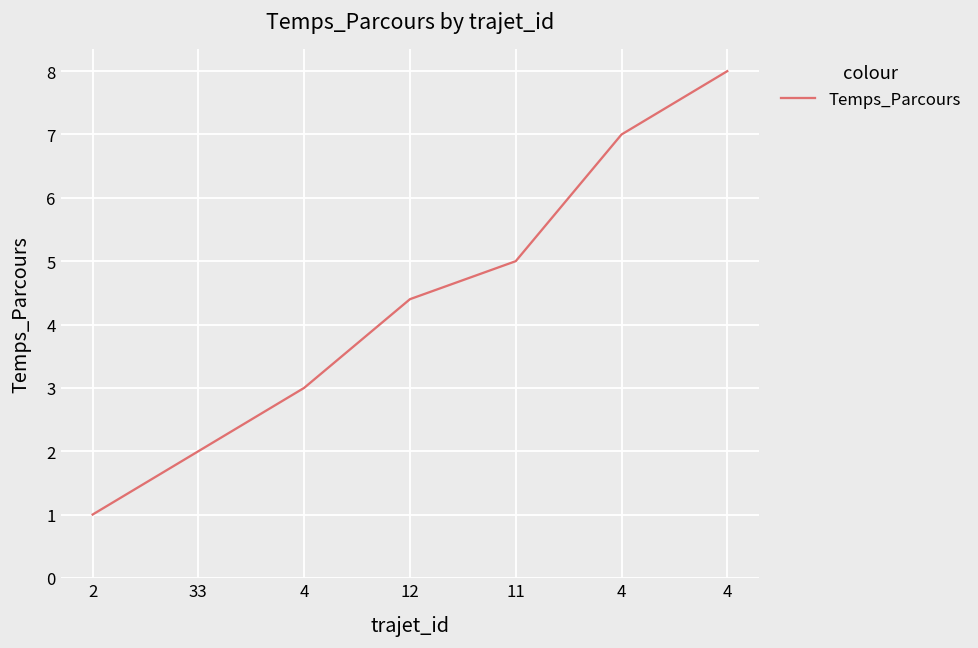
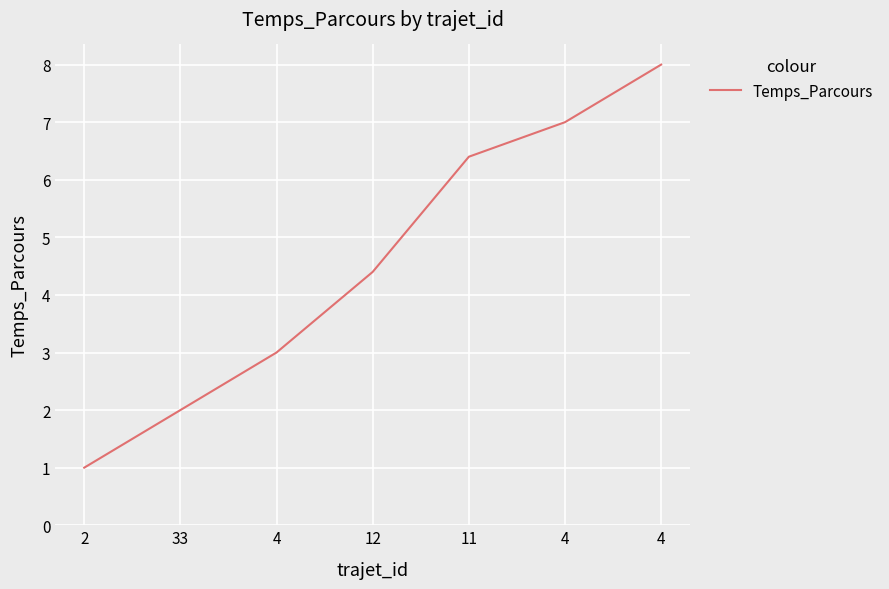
  {
    "2": 1.0,
    "33": 2.0,
    "12": 4.4,
-   "11": 5.0
+   "11": 6.4
  }
